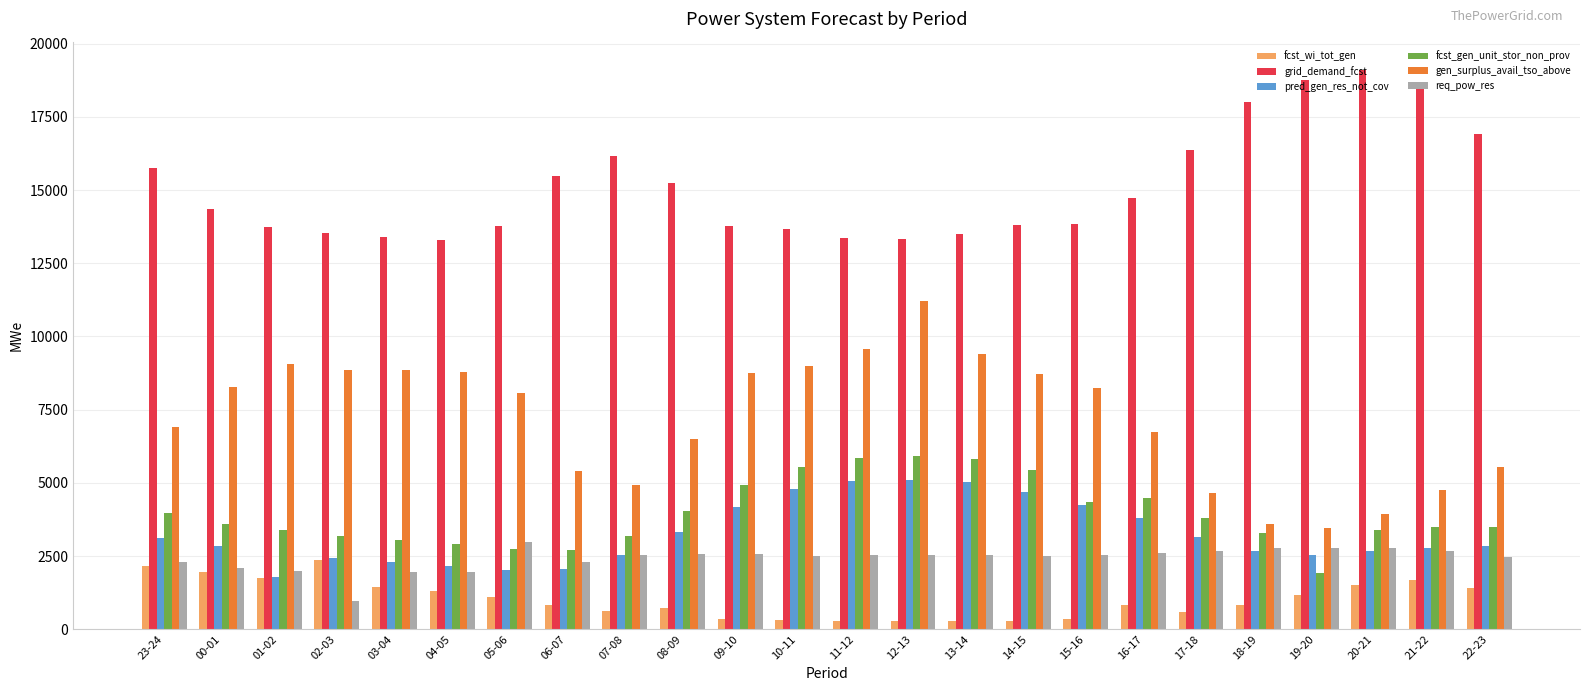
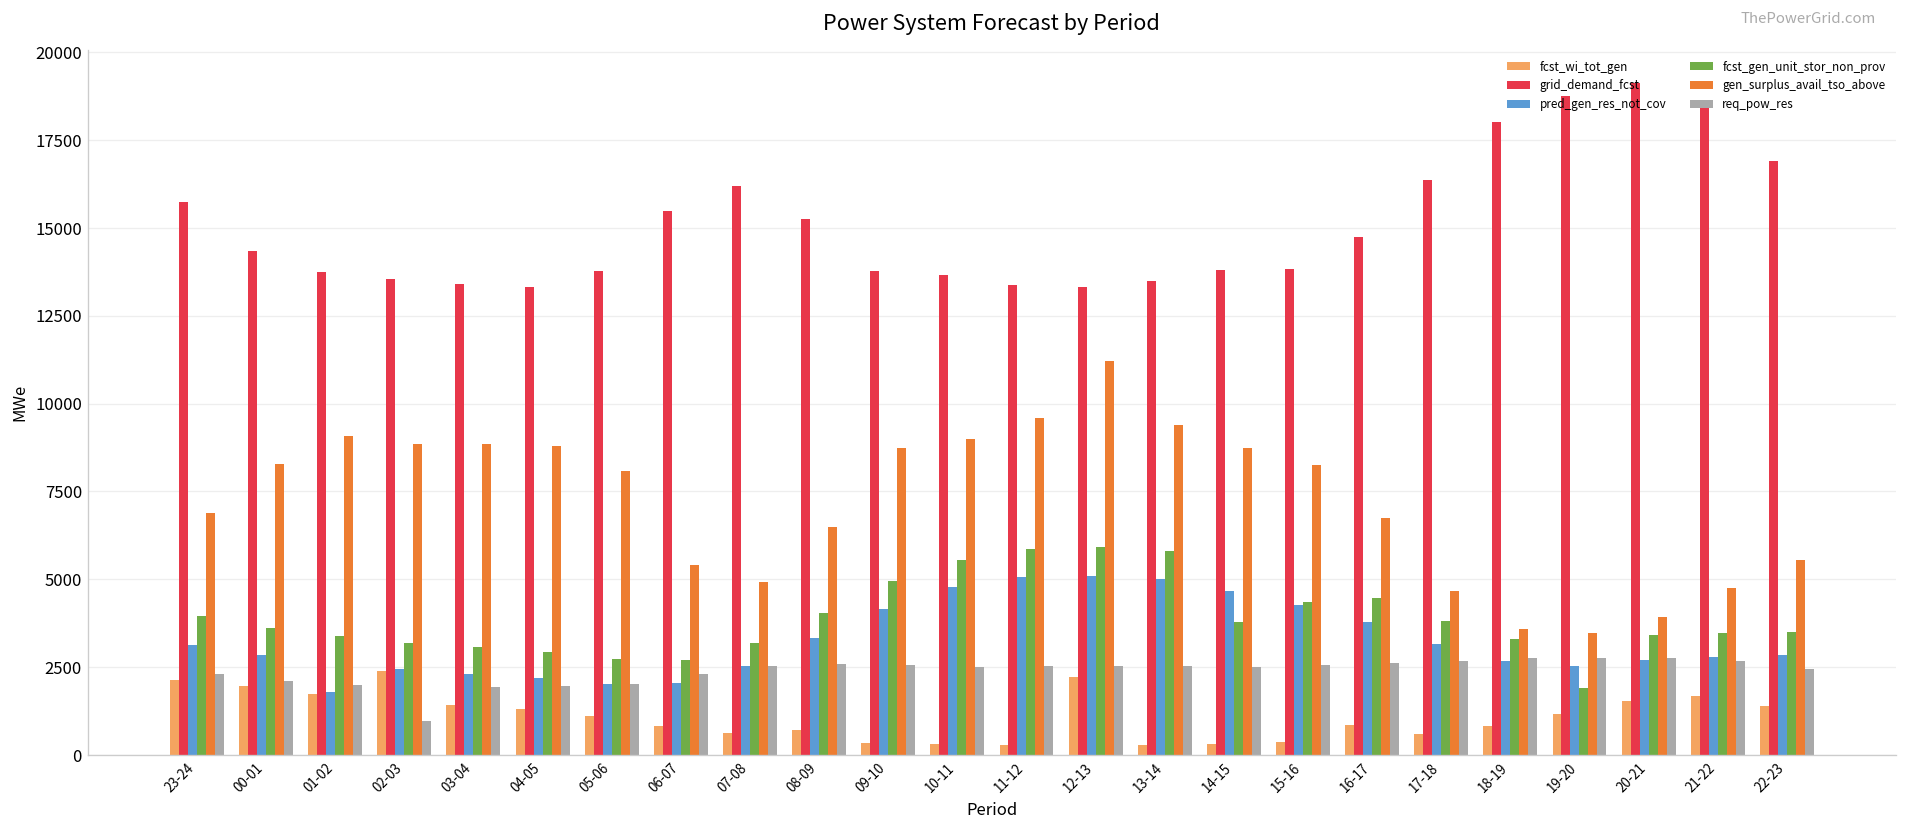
  {
    "fcst_wi_tot_gen": {
      "23-24": 2100,
      "00-01": 2000,
      "01-02": 1700,
      "02-03": 2400,
      "03-04": 1400,
      "04-05": 1300,
      "05-06": 1100,
      "06-07": 800,
      "07-08": 600,
      "08-09": 700,
      "09-10": 300,
      "10-11": 300,
      "11-12": 300,
-     "12-13": 300,
+     "12-13": 2200,
      "13-14": 300,
      "14-15": 300,
      "15-16": 400,
      "16-17": 800,
      "17-18": 600,
      "18-19": 800,
      "19-20": 1200,
      "20-21": 1500,
      "21-22": 1700,
      "22-23": 1400
    },
    "grid_demand_fcst": {
      "23-24": 15700,
      "00-01": 14400,
      "01-02": 13700,
      "02-03": 13500,
      "03-04": 13400,
      "04-05": 13300,
      "05-06": 13800,
      "06-07": 15500,
      "07-08": 16200,
      "08-09": 15200,
      "09-10": 13800,
      "10-11": 13700,
      "11-12": 13400,
      "12-13": 13300,
      "13-14": 13500,
      "14-15": 13800,
      "15-16": 13800,
      "16-17": 14700,
      "17-18": 16400,
      "18-19": 18000,
      "19-20": 18800,
      "20-21": 19100,
      "21-22": 18500,
      "22-23": 16900
    },
    "pred_gen_res_not_cov": {
      "23-24": 3100,
      "00-01": 2800,
      "01-02": 1800,
      "02-03": 2400,
      "03-04": 2300,
      "04-05": 2200,
      "05-06": 2000,
      "06-07": 2100,
      "07-08": 2500,
      "08-09": 3300,
      "09-10": 4200,
      "10-11": 4800,
      "11-12": 5100,
      "12-13": 5100,
      "13-14": 5000,
      "14-15": 4700,
      "15-16": 4300,
      "16-17": 3800,
      "17-18": 3200,
      "18-19": 2700,
      "19-20": 2500,
      "20-21": 2700,
      "21-22": 2800,
      "22-23": 2800
    },
    "fcst_gen_unit_stor_non_prov": {
      "23-24": 4000,
      "00-01": 3600,
      "01-02": 3400,
      "02-03": 3200,
      "03-04": 3100,
      "04-05": 2900,
      "05-06": 2700,
      "06-07": 2700,
      "07-08": 3200,
      "08-09": 4000,
      "09-10": 4900,
      "10-11": 5600,
      "11-12": 5900,
      "12-13": 5900,
      "13-14": 5800,
-     "14-15": 5400,
+     "14-15": 3800,
      "15-16": 4300,
      "16-17": 4500,
      "17-18": 3800,
      "18-19": 3300,
      "19-20": 1900,
      "20-21": 3400,
      "21-22": 3500,
      "22-23": 3500
    },
    "gen_surplus_avail_tso_above": {
      "23-24": 6900,
      "00-01": 8300,
      "01-02": 9100,
      "02-03": 8800,
      "03-04": 8800,
      "04-05": 8800,
      "05-06": 8100,
      "06-07": 5400,
      "07-08": 4900,
      "08-09": 6500,
      "09-10": 8700,
      "10-11": 9000,
      "11-12": 9600,
      "12-13": 11200,
      "13-14": 9400,
      "14-15": 8700,
      "15-16": 8200,
      "16-17": 6700,
      "17-18": 4700,
      "18-19": 3600,
      "19-20": 3500,
      "20-21": 3900,
      "21-22": 4800,
      "22-23": 5600
    },
    "req_pow_res": {
      "23-24": 2300,
      "00-01": 2100,
      "01-02": 2000,
      "02-03": 1000,
      "03-04": 1900,
      "04-05": 2000,
-     "05-06": 3000,
+     "05-06": 2000,
      "06-07": 2300,
      "07-08": 2500,
      "08-09": 2600,
      "09-10": 2600,
      "10-11": 2500,
      "11-12": 2500,
      "12-13": 2500,
      "13-14": 2500,
      "14-15": 2500,
      "15-16": 2600,
      "16-17": 2600,
      "17-18": 2700,
      "18-19": 2800,
      "19-20": 2800,
      "20-21": 2800,
      "21-22": 2700,
      "22-23": 2500
    }
  }
